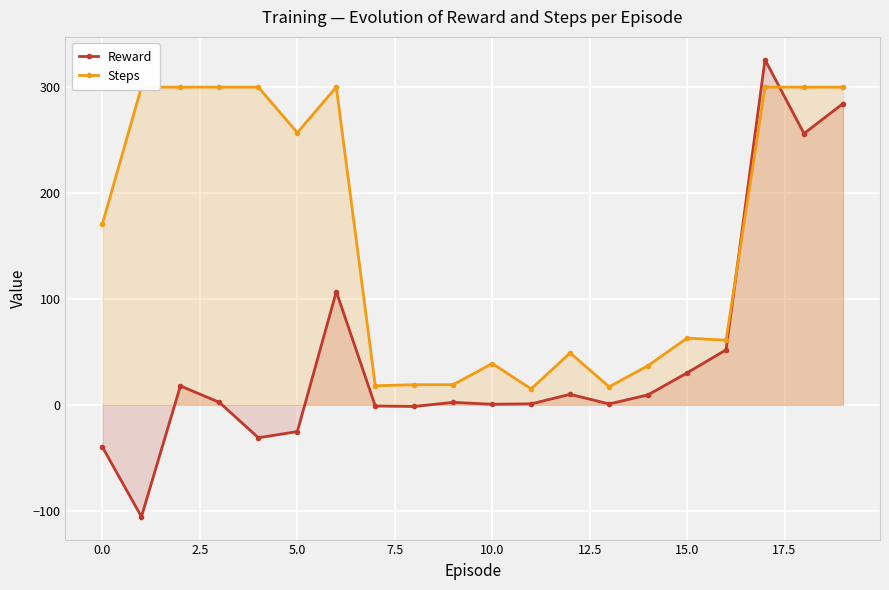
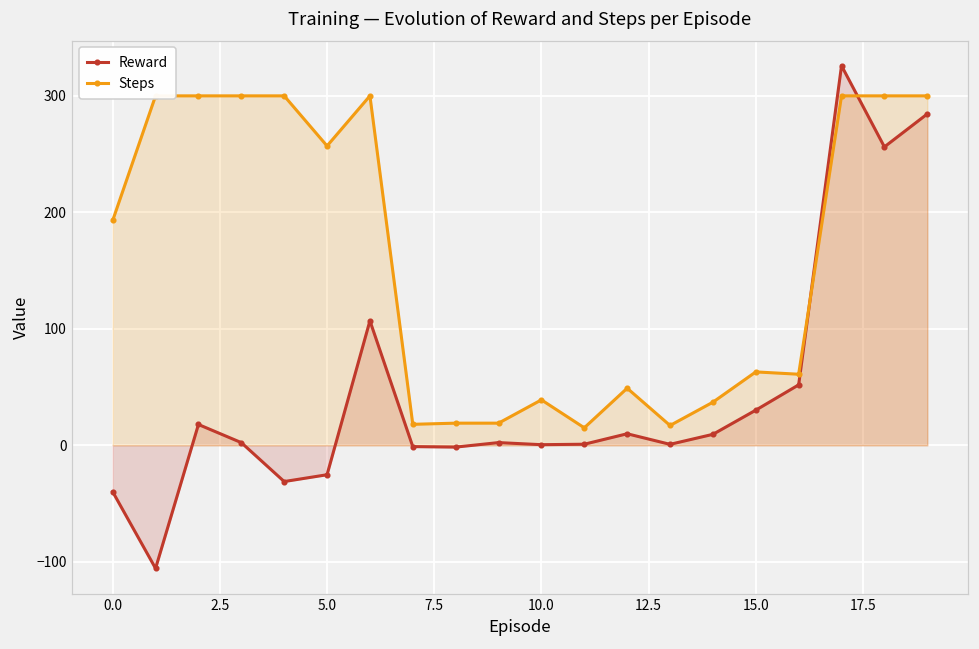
  {
    "Steps": {
-     "0.0": 171,
+     "0.0": 193,
      "5.0": 257,
      "10.0": 39,
      "15.0": 63
    }
  }
